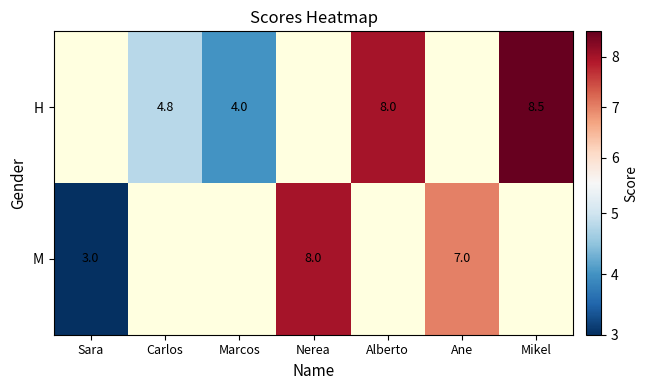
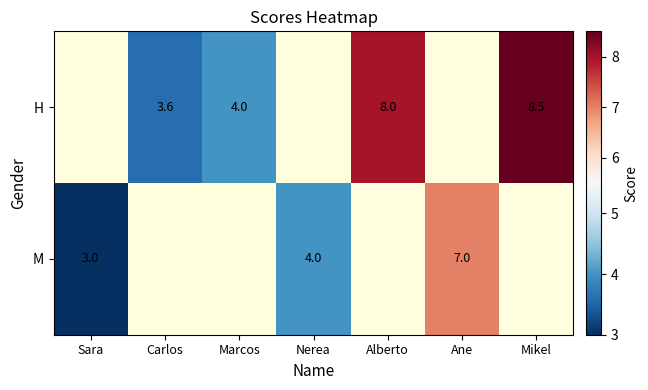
  {
    "H": {
-     "Carlos": 4.8,
+     "Carlos": 3.6,
      "Marcos": 4.0,
      "Alberto": 8.0,
      "Mikel": 8.5
    },
    "M": {
      "Sara": 3.0,
-     "Nerea": 8.0,
+     "Nerea": 4.0,
      "Ane": 7.0
    }
  }
